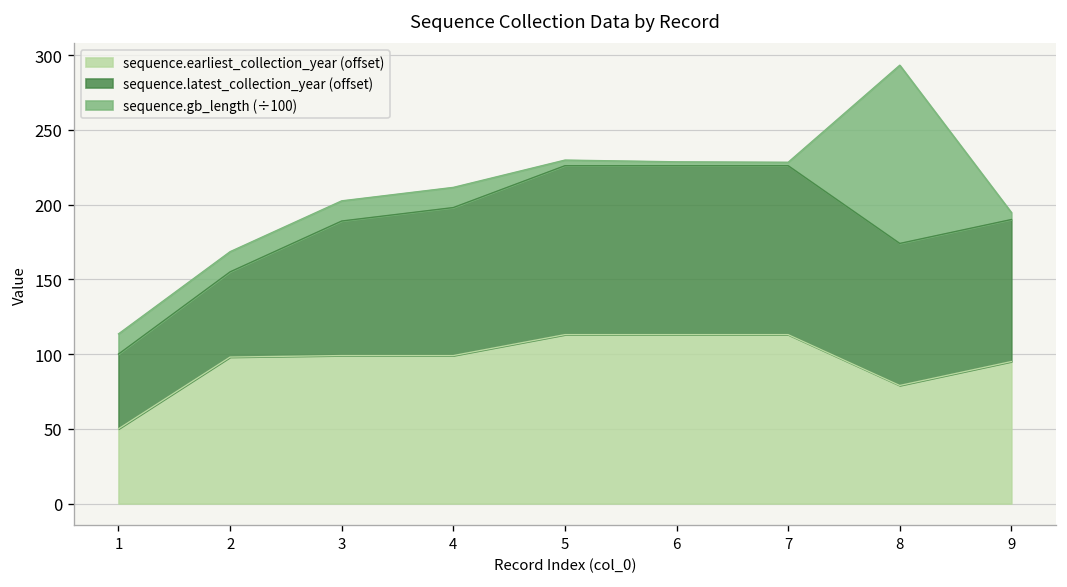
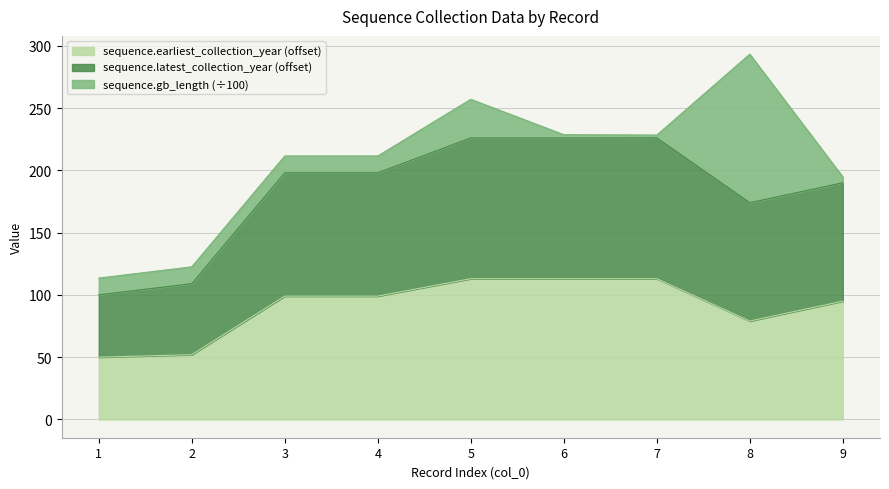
  {
    "sequence.earliest_collection_year (offset)": {
      "1": 50,
-     "2": 98,
+     "2": 52,
      "3": 99,
      "4": 99,
      "5": 113,
      "6": 113,
      "7": 113,
      "8": 79,
      "9": 95
    },
    "sequence.latest_collection_year (offset)": {
      "1": 50,
      "2": 57,
-     "3": 90,
+     "3": 99,
      "4": 99,
      "5": 113,
      "6": 113,
      "7": 113,
      "8": 95,
      "9": 95
    },
    "sequence.gb_length (÷100)": {
      "1": 14,
      "2": 14,
      "3": 14,
      "4": 14,
-     "5": 4,
+     "5": 31,
      "6": 3,
      "7": 2,
      "8": 119,
      "9": 5
    }
  }
